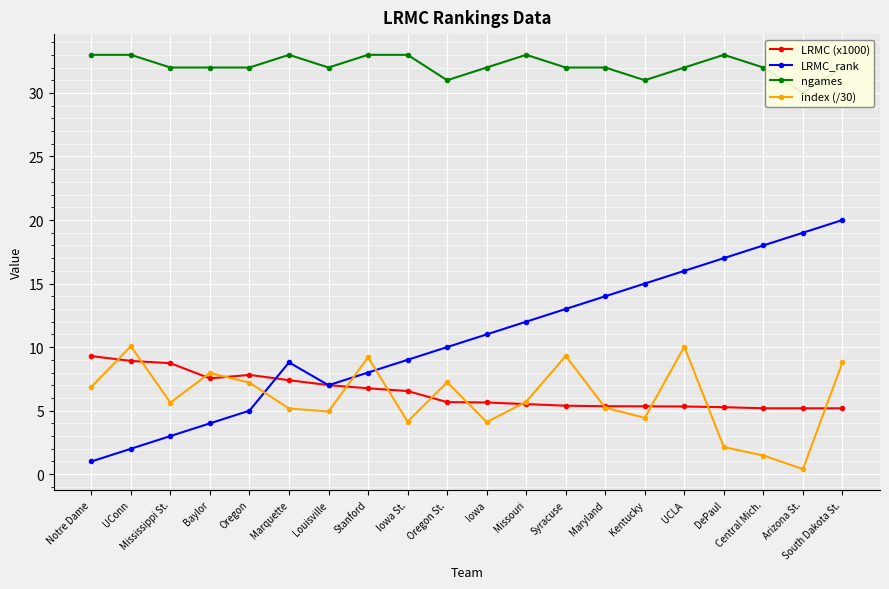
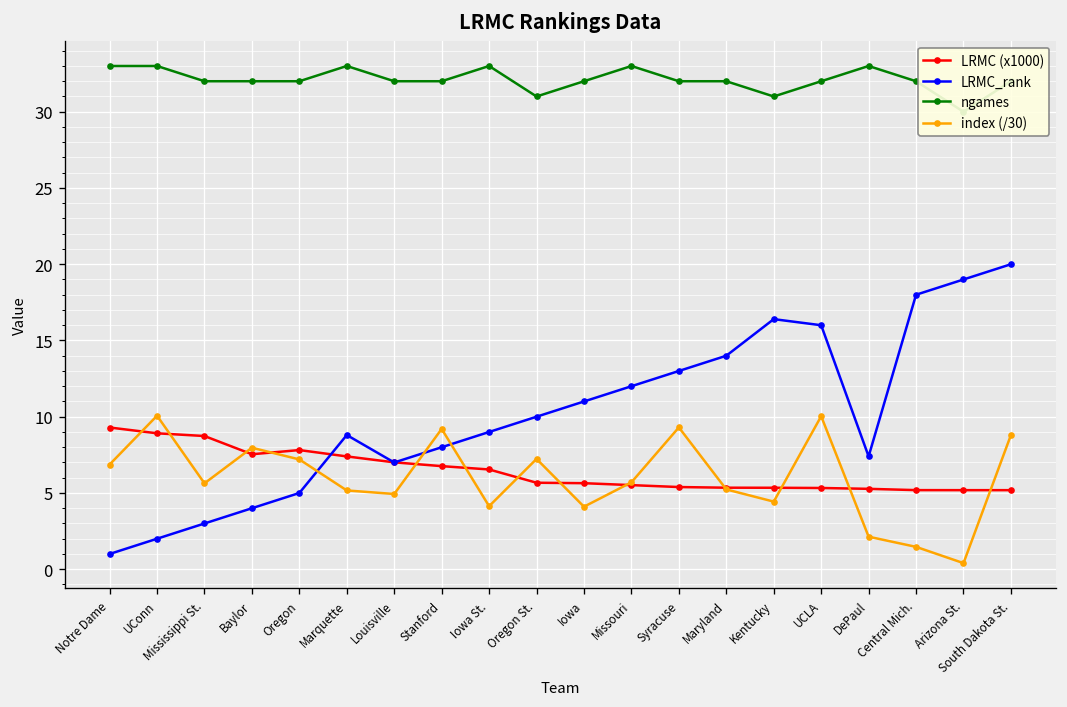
  {
    "LRMC (x1000)": {
      "Notre Dame": 9.3,
      "UConn": 8.9,
      "Mississippi St.": 8.7,
      "Baylor": 7.5,
      "Oregon": 7.8,
      "Marquette": 7.4,
      "Stanford": 6.8,
      "Iowa St.": 6.5,
      "Oregon St.": 5.7,
      "Iowa": 5.6,
      "Syracuse": 5.4,
      "Kentucky": 5.3,
      "UCLA": 5.3,
      "DePaul": 5.3,
      "Central Mich.": 5.2,
      "Arizona St.": 5.2,
      "South Dakota St.": 5.2
    },
    "LRMC_rank": {
      "Notre Dame": 1.0,
      "UConn": 2.0,
      "Mississippi St.": 3.0,
      "Baylor": 4.0,
      "Oregon": 5.0,
      "Marquette": 8.8,
      "Stanford": 8.0,
      "Iowa St.": 9.0,
      "Oregon St.": 10.0,
      "Iowa": 11.0,
      "Missouri": 12.0,
      "Syracuse": 13.0,
      "Maryland": 14.0,
-     "Kentucky": 15.0,
+     "Kentucky": 16.4,
      "UCLA": 16.0,
-     "DePaul": 17.0,
+     "DePaul": 7.4,
      "Central Mich.": 18.0,
      "Arizona St.": 19.0,
      "South Dakota St.": 20.0
    },
    "ngames": {
      "Notre Dame": 33,
      "UConn": 33,
      "Mississippi St.": 32,
      "Baylor": 32,
      "Oregon": 32,
      "Marquette": 33,
      "Louisville": 32,
-     "Stanford": 33,
+     "Stanford": 32,
      "Iowa St.": 33,
      "Oregon St.": 31,
      "Iowa": 32,
      "Missouri": 33,
      "Syracuse": 32,
      "Maryland": 32,
      "Kentucky": 31,
      "UCLA": 32,
      "DePaul": 33,
      "Central Mich.": 32
    },
    "index (/30)": {
      "Notre Dame": 6.9,
      "UConn": 10.1,
      "Mississippi St.": 5.6,
      "Baylor": 8.0,
      "Oregon": 7.2,
      "Marquette": 5.2,
      "Louisville": 4.9,
      "Stanford": 9.2,
      "Iowa St.": 4.1,
      "Oregon St.": 7.2,
      "Iowa": 4.1,
      "Syracuse": 9.3,
      "Kentucky": 4.4,
      "UCLA": 10.0,
      "DePaul": 2.1,
      "Central Mich.": 1.5,
      "Arizona St.": 0.4,
      "South Dakota St.": 8.8
    }
  }
